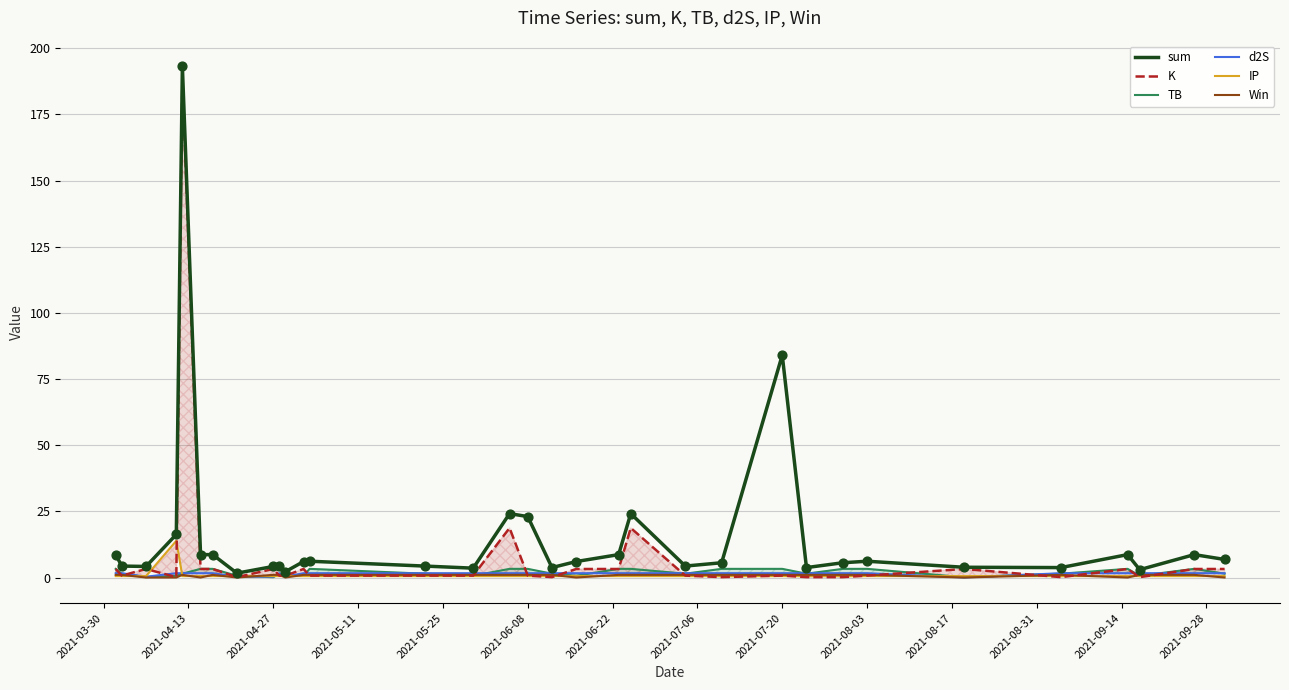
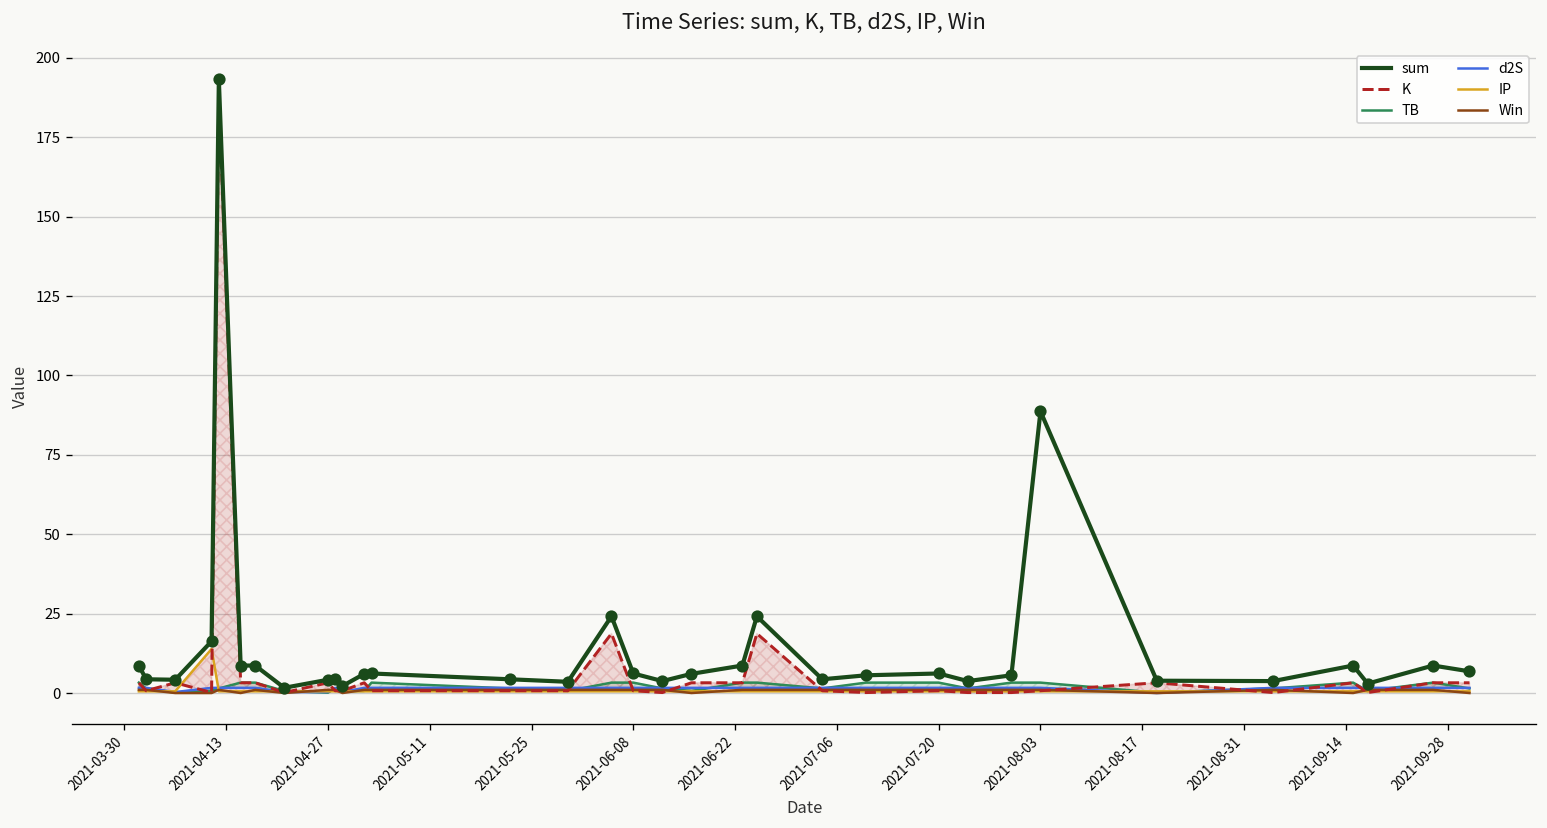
  {
    "sum": {
-     "2021-06-08": 23,
-     "2021-07-20": 84,
-     "2021-08-03": 6
+     "2021-06-08": 6,
+     "2021-07-20": 6,
+     "2021-08-03": 89
    }
  }
